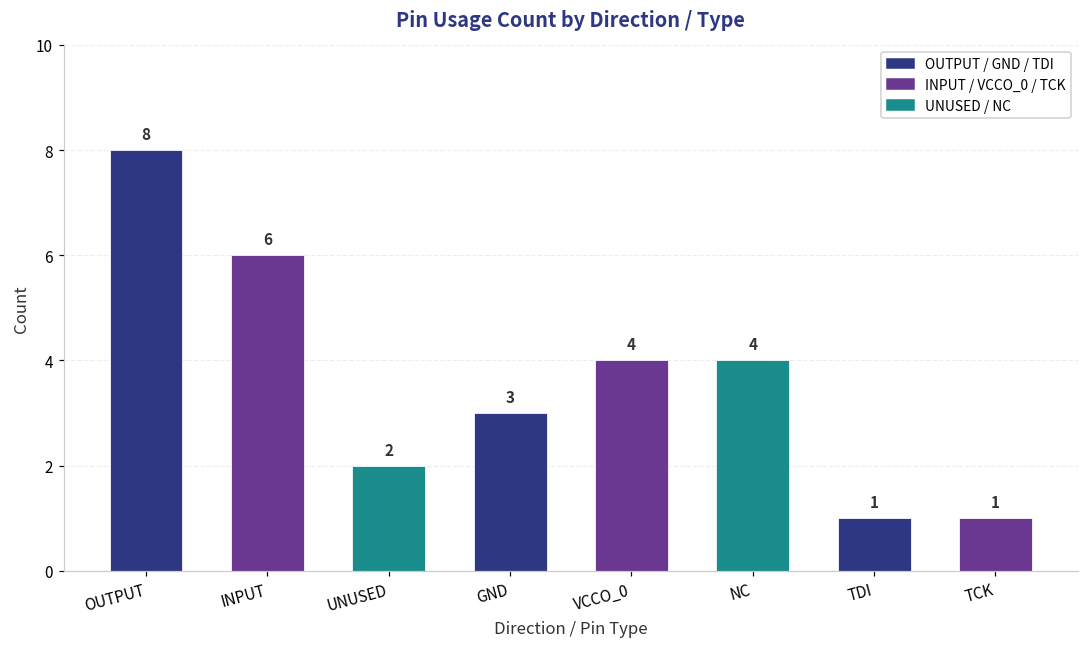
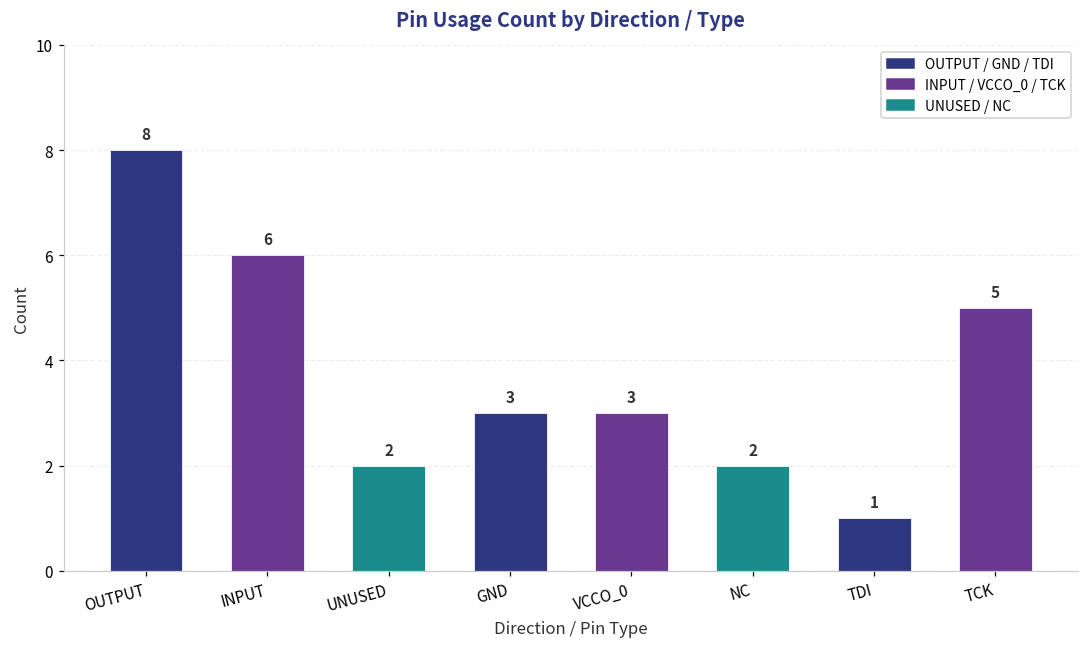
  {
    "OUTPUT": 8,
    "INPUT": 6,
    "UNUSED": 2,
    "GND": 3,
-   "VCCO_0": 4,
-   "NC": 4,
+   "VCCO_0": 3,
+   "NC": 2,
    "TDI": 1,
-   "TCK": 1
+   "TCK": 5
  }
